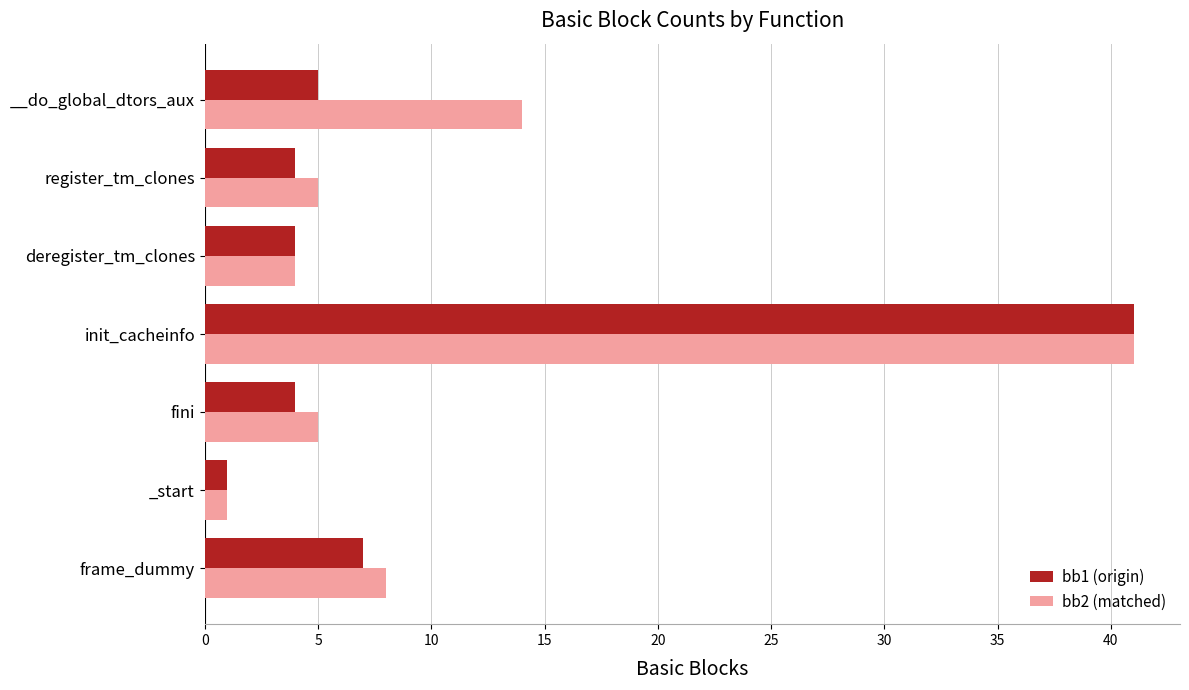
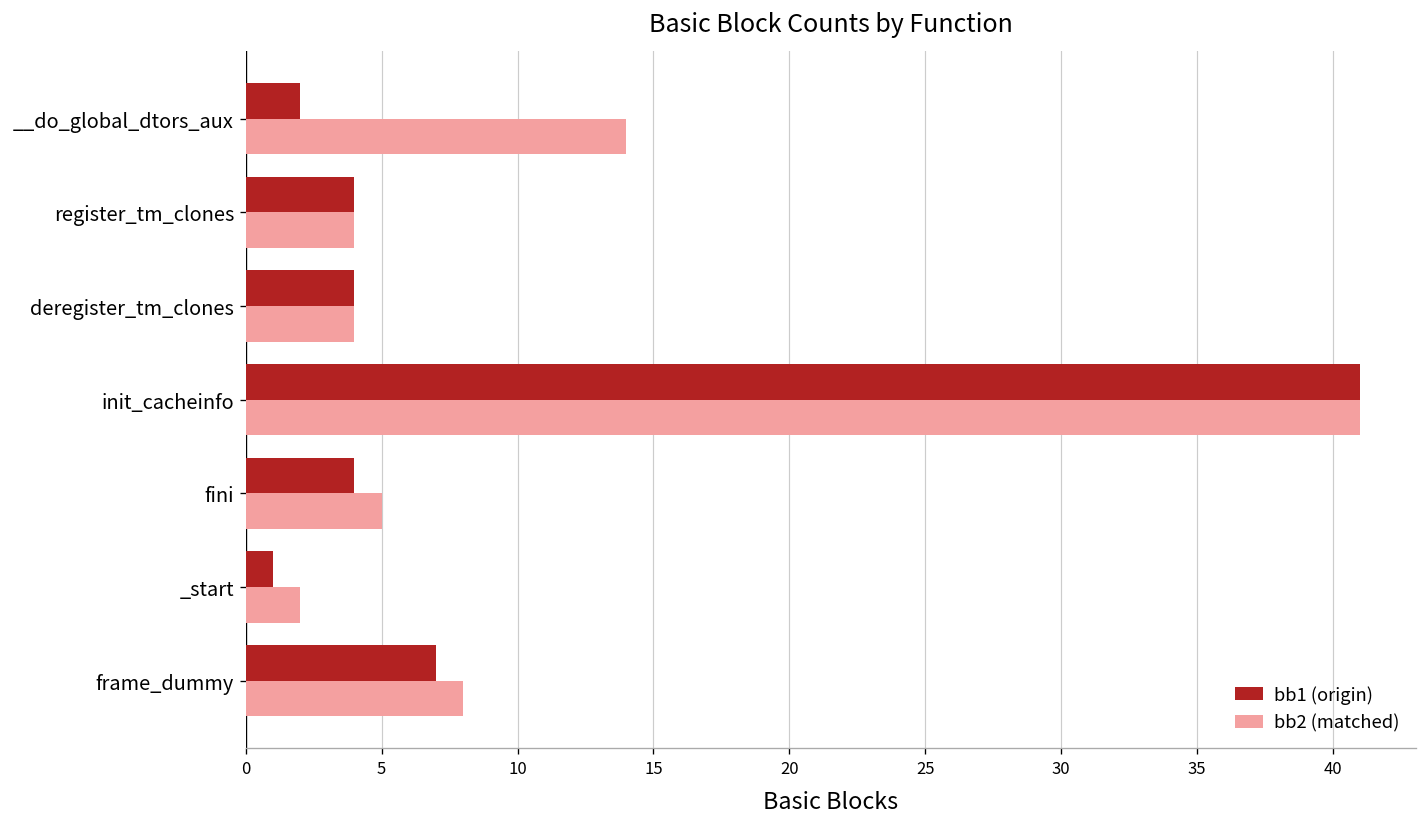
  {
    "bb1 (origin)": {
-     "__do_global_dtors_aux": 5,
+     "__do_global_dtors_aux": 2,
      "register_tm_clones": 4,
      "deregister_tm_clones": 4,
      "init_cacheinfo": 41,
      "fini": 4,
      "_start": 1,
      "frame_dummy": 7
    },
    "bb2 (matched)": {
      "__do_global_dtors_aux": 14,
-     "register_tm_clones": 5,
+     "register_tm_clones": 4,
      "deregister_tm_clones": 4,
      "init_cacheinfo": 41,
      "fini": 5,
-     "_start": 1,
+     "_start": 2,
      "frame_dummy": 8
    }
  }
